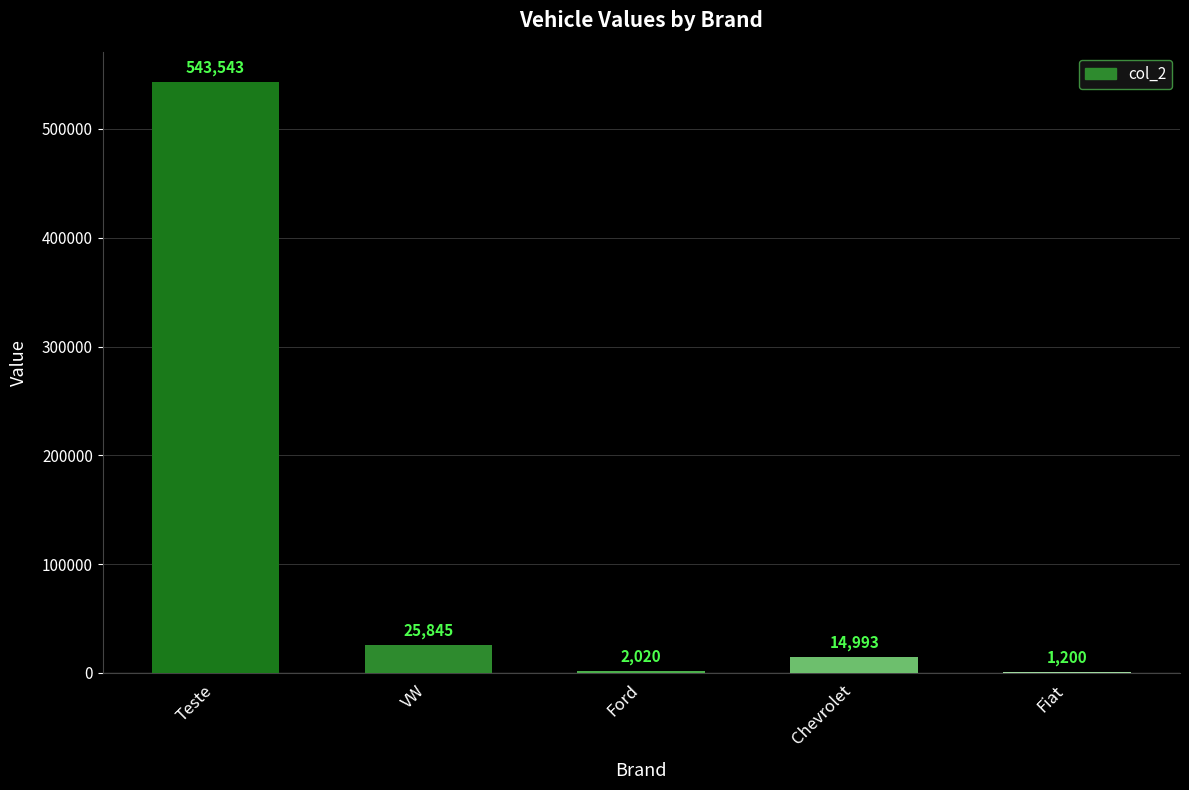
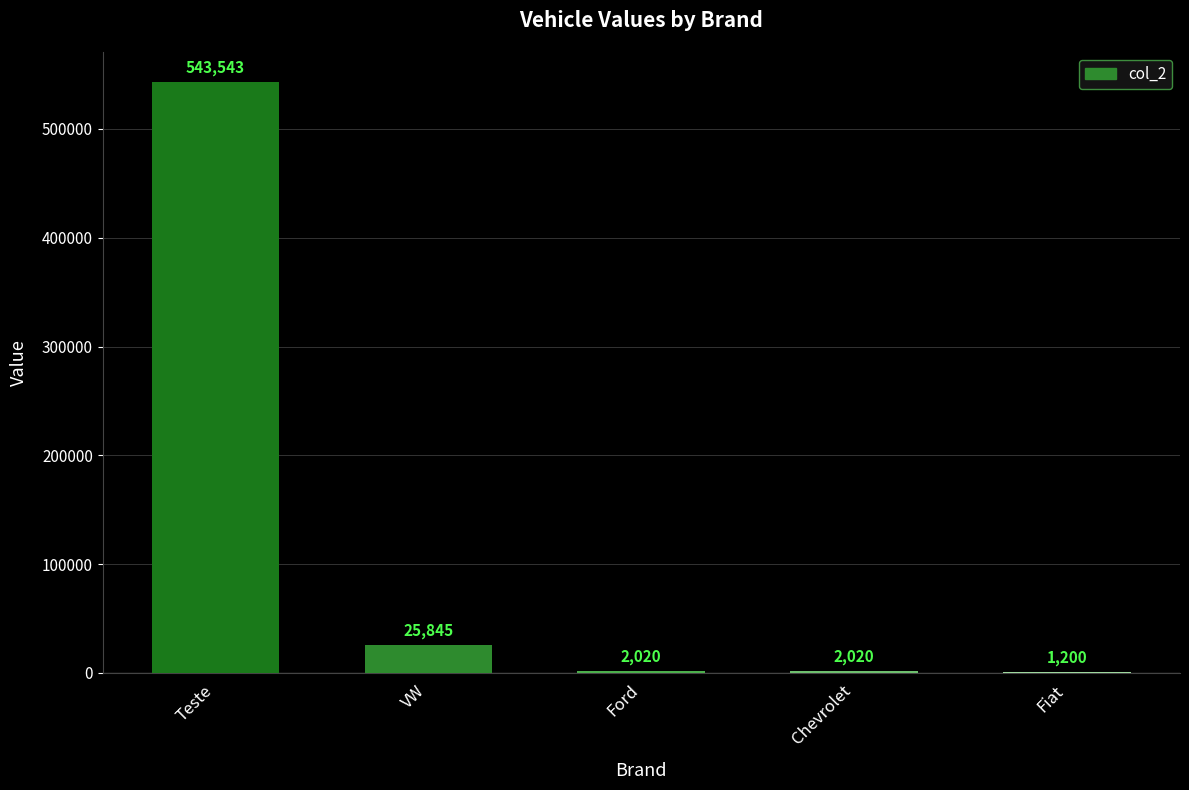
  {
    "Teste": "543,543",
    "VW": "25,845",
    "Ford": "2,020",
-   "Chevrolet": "14,993",
+   "Chevrolet": "2,020",
    "Fiat": "1,200"
  }
